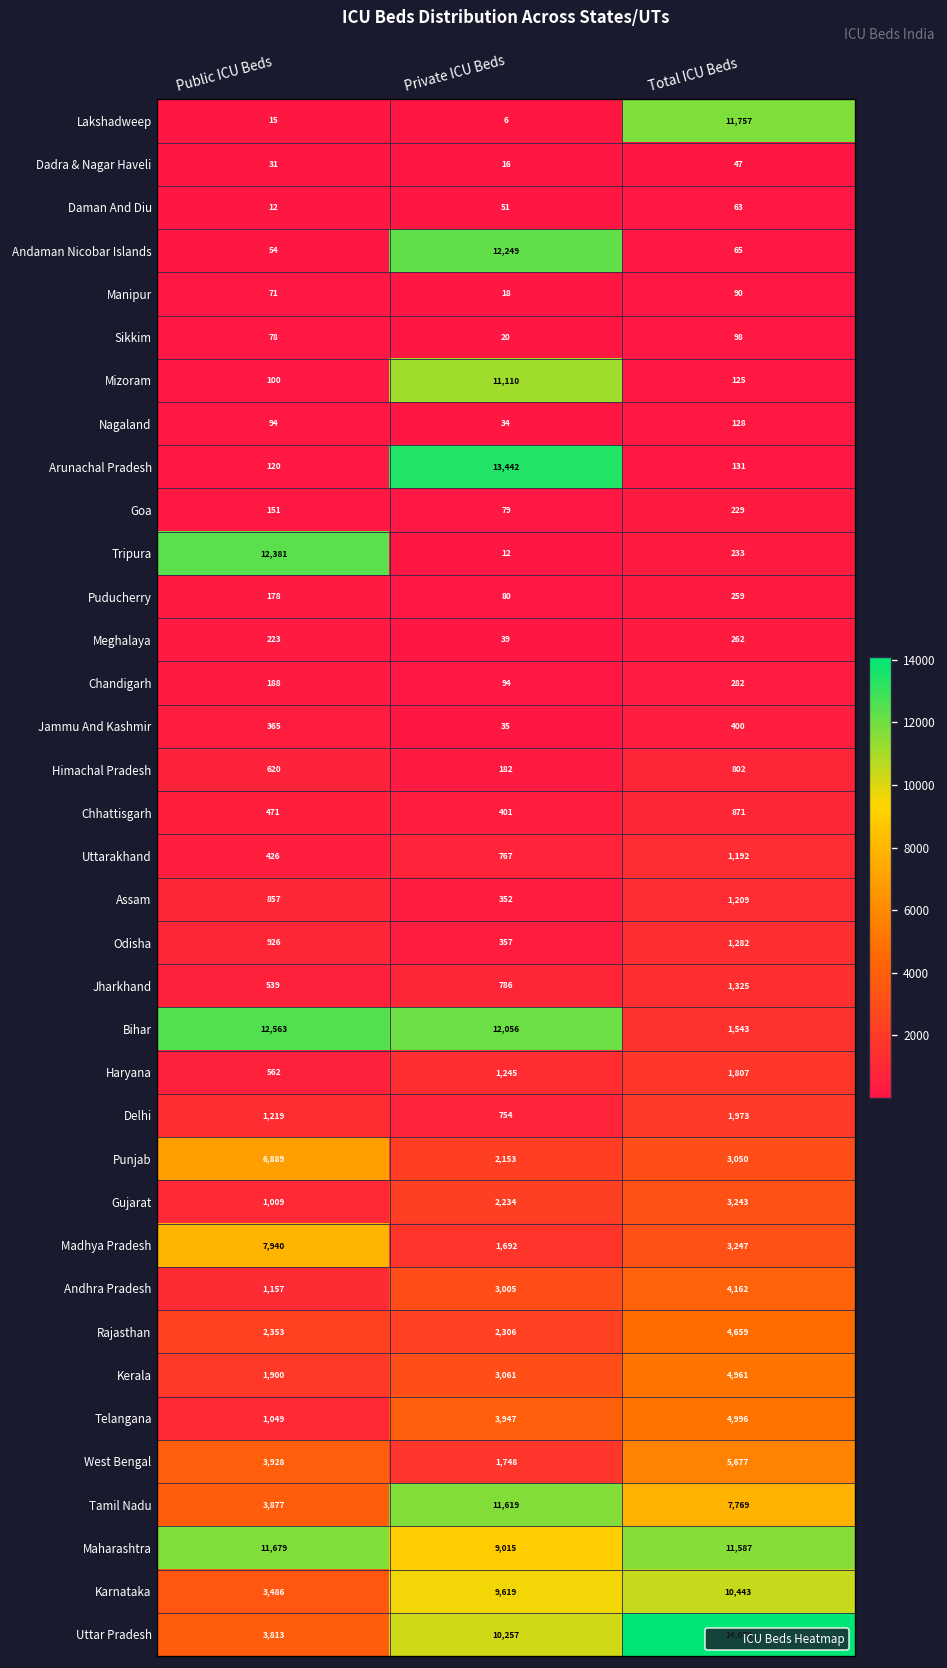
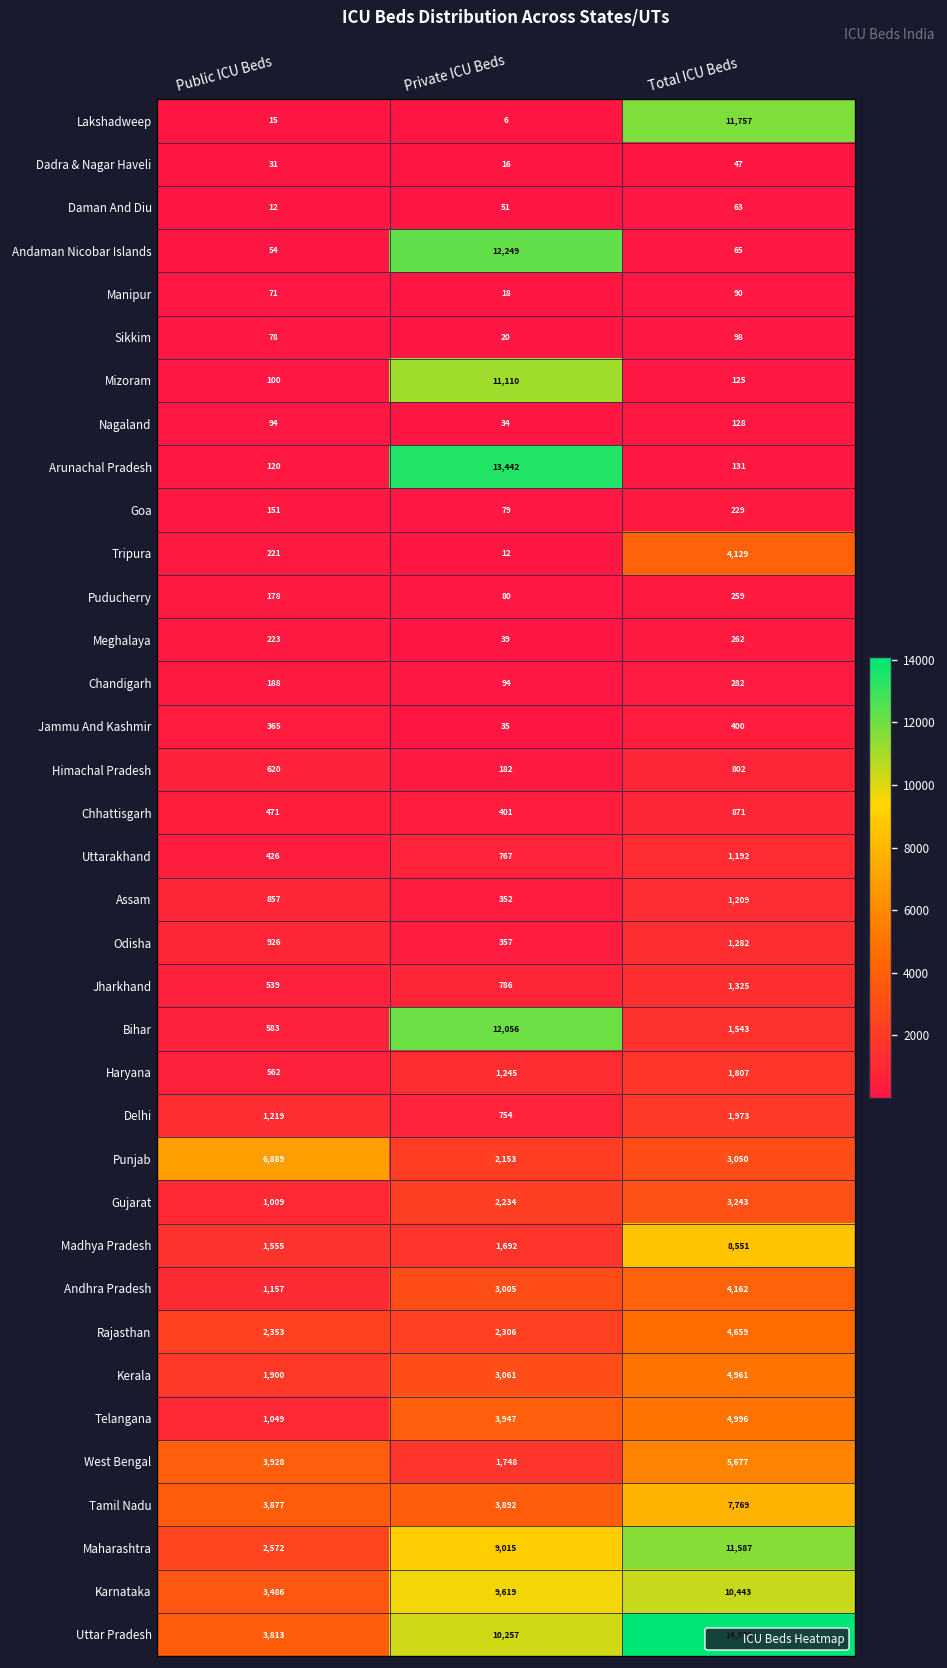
  {
    "Lakshadweep": {
      "Public ICU Beds": "15",
      "Private ICU Beds": "6",
      "Total ICU Beds": "11,757"
    },
    "Dadra & Nagar Haveli": {
      "Public ICU Beds": "31",
      "Private ICU Beds": "16",
      "Total ICU Beds": "47"
    },
    "Daman And Diu": {
      "Public ICU Beds": "12",
      "Private ICU Beds": "51",
      "Total ICU Beds": "63"
    },
    "Andaman Nicobar Islands": {
      "Public ICU Beds": "54",
      "Private ICU Beds": "12,249",
      "Total ICU Beds": "65"
    },
    "Manipur": {
      "Public ICU Beds": "71",
      "Private ICU Beds": "18",
      "Total ICU Beds": "90"
    },
    "Sikkim": {
      "Public ICU Beds": "78",
      "Private ICU Beds": "20",
      "Total ICU Beds": "98"
    },
    "Mizoram": {
      "Public ICU Beds": "100",
      "Private ICU Beds": "11,110",
      "Total ICU Beds": "125"
    },
    "Nagaland": {
      "Public ICU Beds": "94",
      "Private ICU Beds": "34",
      "Total ICU Beds": "128"
    },
    "Arunachal Pradesh": {
      "Public ICU Beds": "120",
      "Private ICU Beds": "13,442",
      "Total ICU Beds": "131"
    },
    "Goa": {
      "Public ICU Beds": "151",
      "Private ICU Beds": "79",
      "Total ICU Beds": "229"
    },
    "Tripura": {
-     "Public ICU Beds": "12,381",
+     "Public ICU Beds": "221",
      "Private ICU Beds": "12",
-     "Total ICU Beds": "233"
+     "Total ICU Beds": "4,129"
    },
    "Puducherry": {
      "Public ICU Beds": "178",
      "Private ICU Beds": "80",
      "Total ICU Beds": "259"
    },
    "Meghalaya": {
      "Public ICU Beds": "223",
      "Private ICU Beds": "39",
      "Total ICU Beds": "262"
    },
    "Chandigarh": {
      "Public ICU Beds": "188",
      "Private ICU Beds": "94",
      "Total ICU Beds": "282"
    },
    "Jammu And Kashmir": {
      "Public ICU Beds": "365",
      "Private ICU Beds": "35",
      "Total ICU Beds": "400"
    },
    "Himachal Pradesh": {
      "Public ICU Beds": "620",
      "Private ICU Beds": "182",
      "Total ICU Beds": "802"
    },
    "Chhattisgarh": {
      "Public ICU Beds": "471",
      "Private ICU Beds": "401",
      "Total ICU Beds": "871"
    },
    "Uttarakhand": {
      "Public ICU Beds": "426",
      "Private ICU Beds": "767",
      "Total ICU Beds": "1,192"
    },
    "Assam": {
      "Public ICU Beds": "857",
      "Private ICU Beds": "352",
      "Total ICU Beds": "1,209"
    },
    "Odisha": {
      "Public ICU Beds": "926",
      "Private ICU Beds": "357",
      "Total ICU Beds": "1,282"
    },
    "Jharkhand": {
      "Public ICU Beds": "539",
      "Private ICU Beds": "786",
      "Total ICU Beds": "1,325"
    },
    "Bihar": {
-     "Public ICU Beds": "12,563",
+     "Public ICU Beds": "583",
      "Private ICU Beds": "12,056",
      "Total ICU Beds": "1,543"
    },
    "Haryana": {
      "Public ICU Beds": "562",
      "Private ICU Beds": "1,245",
      "Total ICU Beds": "1,807"
    },
    "Delhi": {
      "Public ICU Beds": "1,219",
      "Private ICU Beds": "754",
      "Total ICU Beds": "1,973"
    },
    "Punjab": {
      "Public ICU Beds": "6,889",
      "Private ICU Beds": "2,153",
      "Total ICU Beds": "3,050"
    },
    "Gujarat": {
      "Public ICU Beds": "1,009",
      "Private ICU Beds": "2,234",
      "Total ICU Beds": "3,243"
    },
    "Madhya Pradesh": {
-     "Public ICU Beds": "7,940",
+     "Public ICU Beds": "1,555",
      "Private ICU Beds": "1,692",
-     "Total ICU Beds": "3,247"
+     "Total ICU Beds": "8,551"
    },
    "Andhra Pradesh": {
      "Public ICU Beds": "1,157",
      "Private ICU Beds": "3,005",
      "Total ICU Beds": "4,162"
    },
    "Rajasthan": {
      "Public ICU Beds": "2,353",
      "Private ICU Beds": "2,306",
      "Total ICU Beds": "4,659"
    },
    "Kerala": {
      "Public ICU Beds": "1,900",
      "Private ICU Beds": "3,061",
      "Total ICU Beds": "4,961"
    },
    "Telangana": {
      "Public ICU Beds": "1,049",
      "Private ICU Beds": "3,947",
      "Total ICU Beds": "4,996"
    },
    "West Bengal": {
      "Public ICU Beds": "3,928",
      "Private ICU Beds": "1,748",
      "Total ICU Beds": "5,677"
    },
    "Tamil Nadu": {
      "Public ICU Beds": "3,877",
-     "Private ICU Beds": "11,619",
+     "Private ICU Beds": "3,892",
      "Total ICU Beds": "7,769"
    },
    "Maharashtra": {
-     "Public ICU Beds": "11,679",
+     "Public ICU Beds": "2,572",
      "Private ICU Beds": "9,015",
      "Total ICU Beds": "11,587"
    },
    "Karnataka": {
      "Public ICU Beds": "3,486",
      "Private ICU Beds": "9,619",
      "Total ICU Beds": "10,443"
    },
    "Uttar Pradesh": {
      "Public ICU Beds": "3,813",
      "Private ICU Beds": "10,257"
    }
  }
